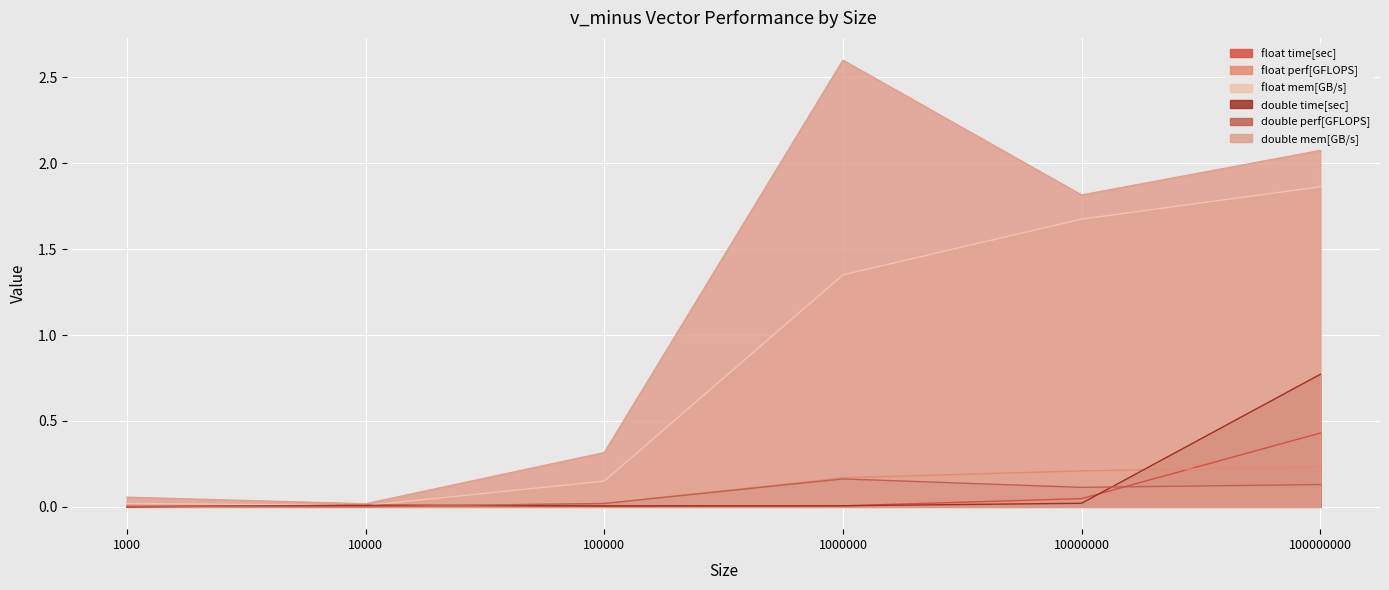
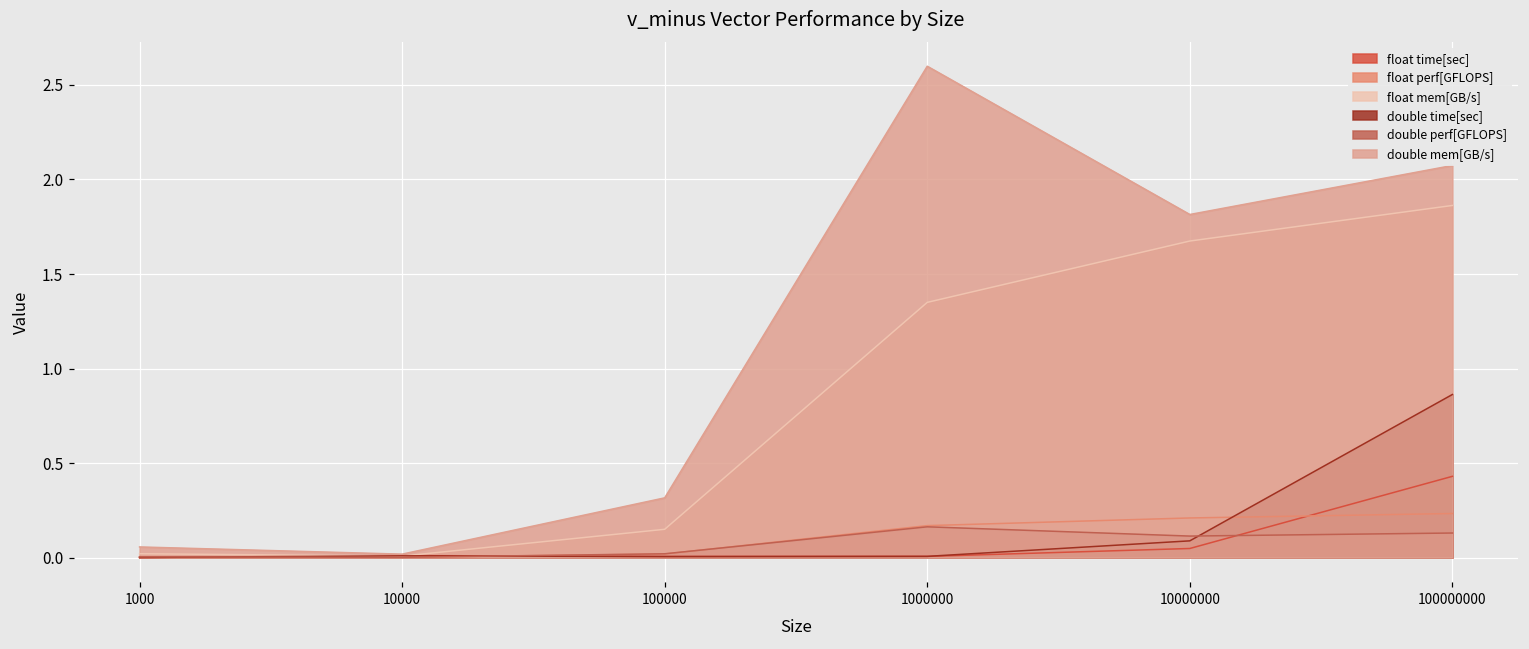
  {
    "double time[sec]": {
-     "10000000": 0.02,
-     "100000000": 0.77
+     "10000000": 0.09,
+     "100000000": 0.86
    }
  }
